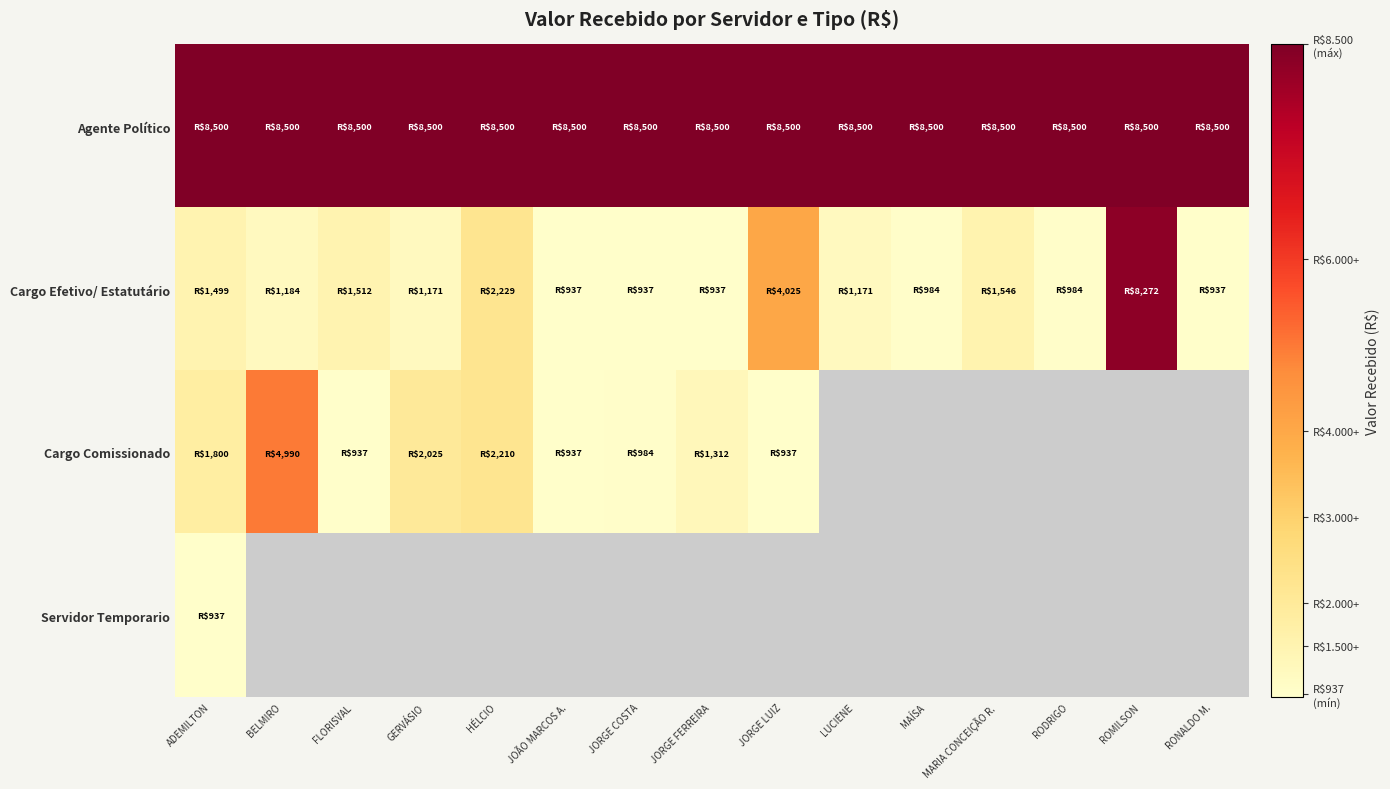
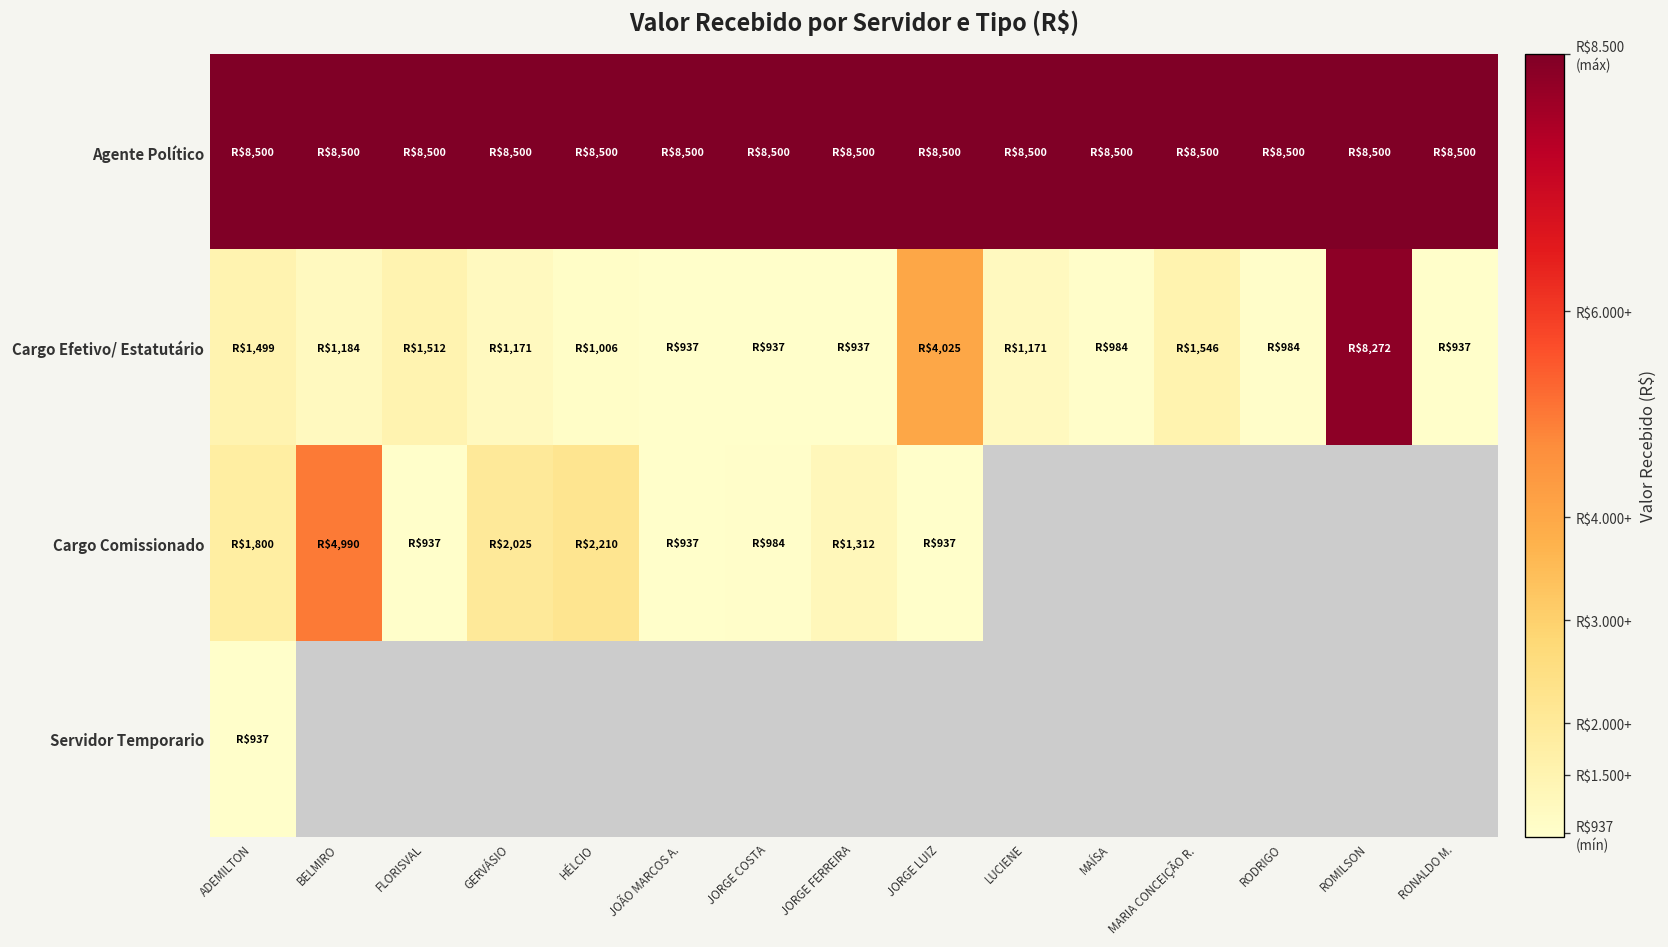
  {
    "Agente Político": {
      "ADEMILTON": "$8,500",
      "BELMIRO": "$8,500",
      "FLORISVAL": "$8,500",
      "GERVÁSIO": "$8,500",
      "HÉLCIO": "$8,500",
      "JOÃO MARCOS A.": "$8,500",
      "JORGE COSTA": "$8,500",
      "JORGE FERREIRA": "$8,500",
      "JORGE LUIZ": "$8,500",
      "LUCIENE": "$8,500",
      "MAÍSA": "$8,500",
      "MARIA CONCEIÇÃO R.": "$8,500",
      "RODRIGO": "$8,500",
      "ROMILSON": "$8,500",
      "RONALDO M.": "$8,500"
    },
    "Cargo Efetivo/ Estatutário": {
      "ADEMILTON": "$1,499",
      "BELMIRO": "$1,184",
      "FLORISVAL": "$1,512",
      "GERVÁSIO": "$1,171",
-     "HÉLCIO": "$2,229",
+     "HÉLCIO": "$1,006",
      "JOÃO MARCOS A.": "$937",
      "JORGE COSTA": "$937",
      "JORGE FERREIRA": "$937",
      "JORGE LUIZ": "$4,025",
      "LUCIENE": "$1,171",
      "MAÍSA": "$984",
      "MARIA CONCEIÇÃO R.": "$1,546",
      "RODRIGO": "$984",
      "ROMILSON": "$8,272",
      "RONALDO M.": "$937"
    },
    "Cargo Comissionado": {
      "ADEMILTON": "$1,800",
      "BELMIRO": "$4,990",
      "FLORISVAL": "$937",
      "GERVÁSIO": "$2,025",
      "HÉLCIO": "$2,210",
      "JOÃO MARCOS A.": "$937",
      "JORGE COSTA": "$984",
      "JORGE FERREIRA": "$1,312",
      "JORGE LUIZ": "$937"
    },
    "Servidor Temporario": {
      "ADEMILTON": "$937"
    }
  }
